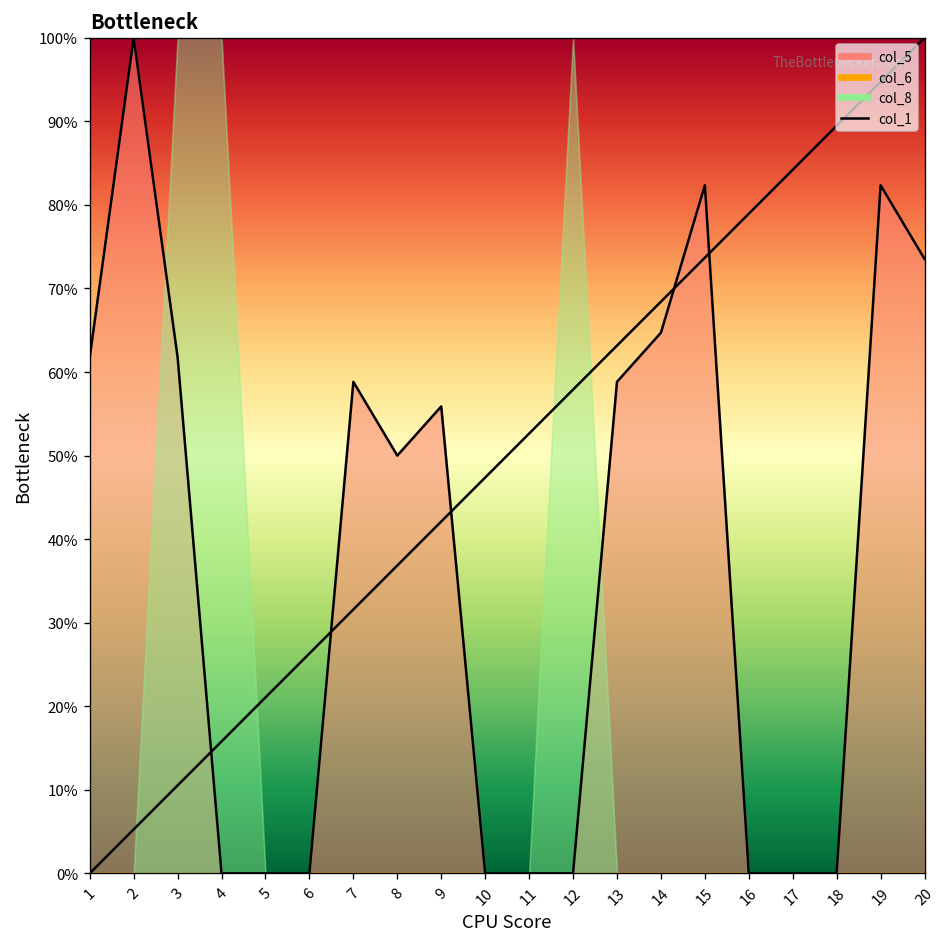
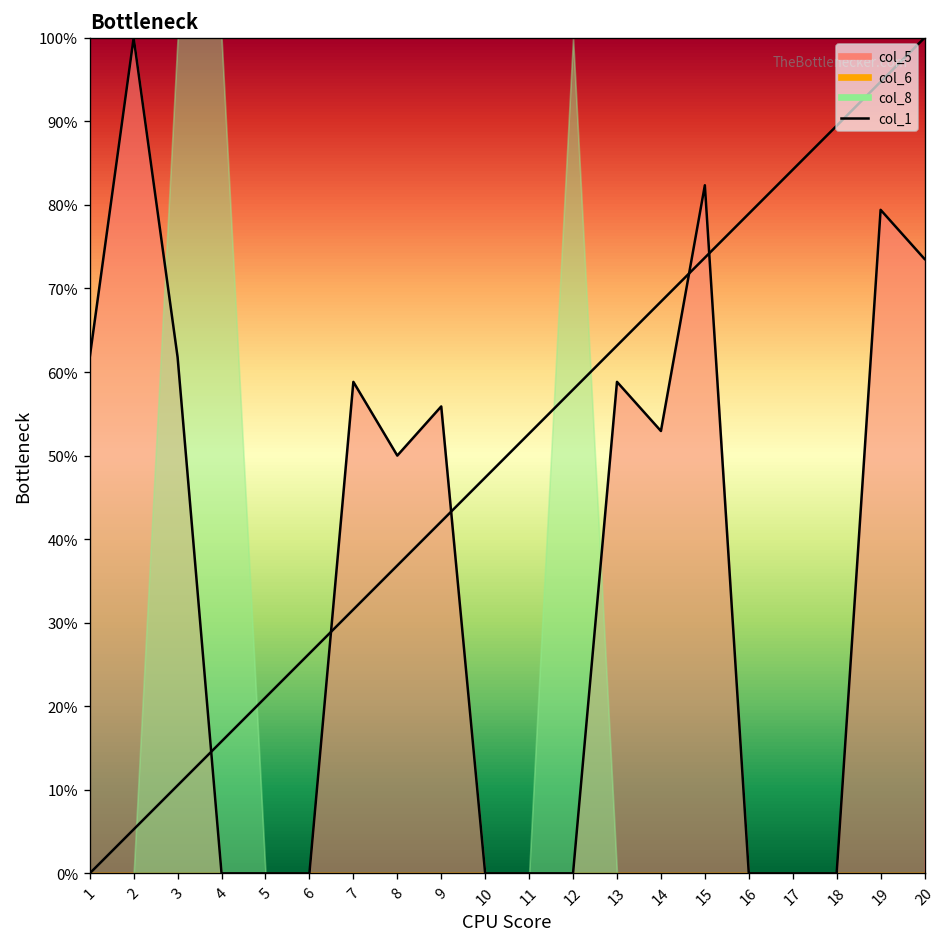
  {
    "col_5": {
      "1": "62%",
      "2": "100%",
      "3": "62%",
      "7": "59%",
      "8": "50%",
      "9": "56%",
      "13": "59%",
-     "14": "65%",
+     "14": "53%",
      "15": "82%",
-     "19": "82%",
+     "19": "79%",
      "20": "74%"
    },
    "col_6": {
      "3": "0%"
    },
    "col_8": {
      "3": "100%",
      "4": "100%",
      "12": "100%"
    }
  }
